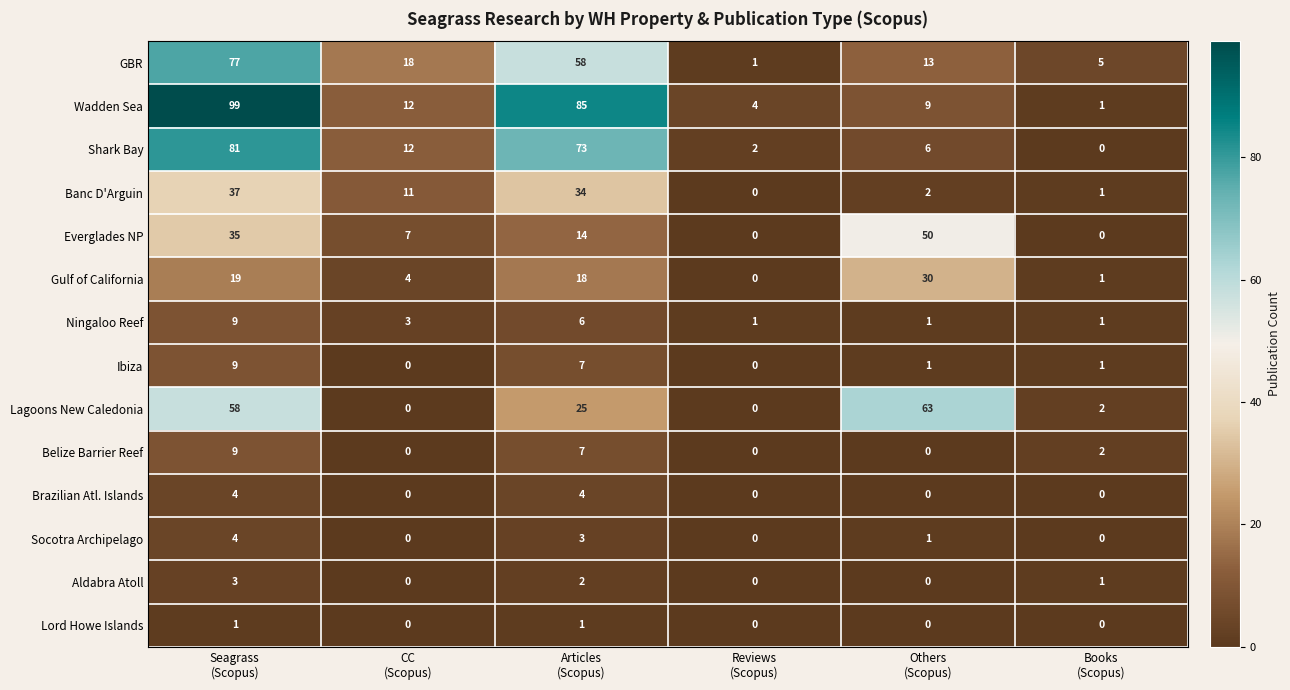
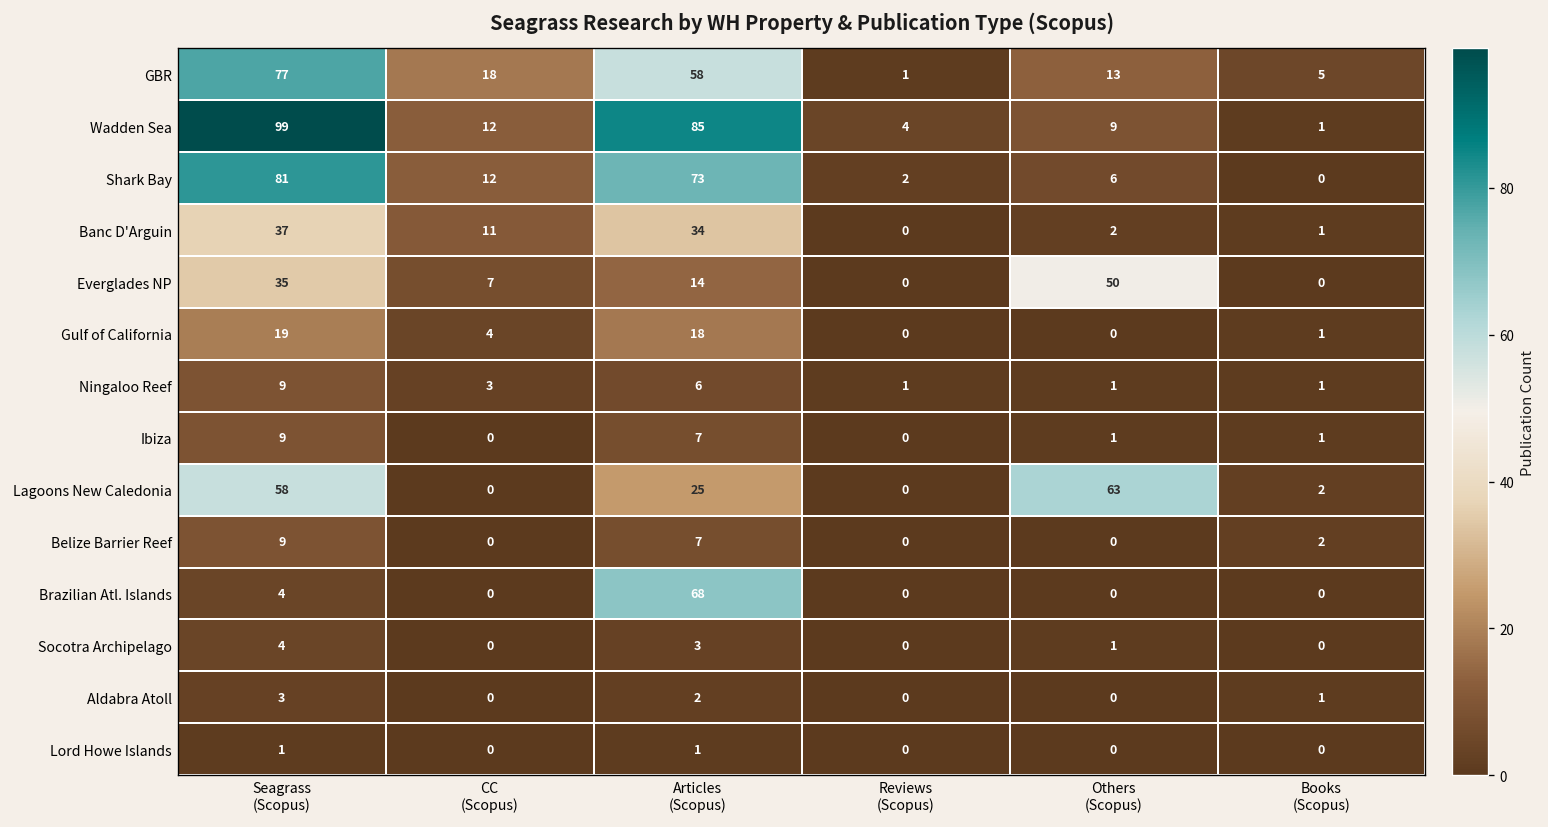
  {
    "GBR": {
      "Seagrass (Scopus)": 77,
      "CC (Scopus)": 18,
      "Articles (Scopus)": 58,
      "Reviews (Scopus)": 1,
      "Others (Scopus)": 13,
      "Books (Scopus)": 5
    },
    "Wadden Sea": {
      "Seagrass (Scopus)": 99,
      "CC (Scopus)": 12,
      "Articles (Scopus)": 85,
      "Reviews (Scopus)": 4,
      "Others (Scopus)": 9,
      "Books (Scopus)": 1
    },
    "Shark Bay": {
      "Seagrass (Scopus)": 81,
      "CC (Scopus)": 12,
      "Articles (Scopus)": 73,
      "Reviews (Scopus)": 2,
      "Others (Scopus)": 6,
      "Books (Scopus)": 0
    },
    "Banc D'Arguin": {
      "Seagrass (Scopus)": 37,
      "CC (Scopus)": 11,
      "Articles (Scopus)": 34,
      "Reviews (Scopus)": 0,
      "Others (Scopus)": 2,
      "Books (Scopus)": 1
    },
    "Everglades NP": {
      "Seagrass (Scopus)": 35,
      "CC (Scopus)": 7,
      "Articles (Scopus)": 14,
      "Reviews (Scopus)": 0,
      "Others (Scopus)": 50,
      "Books (Scopus)": 0
    },
    "Gulf of California": {
      "Seagrass (Scopus)": 19,
      "CC (Scopus)": 4,
      "Articles (Scopus)": 18,
      "Reviews (Scopus)": 0,
-     "Others (Scopus)": 30,
+     "Others (Scopus)": 0,
      "Books (Scopus)": 1
    },
    "Ningaloo Reef": {
      "Seagrass (Scopus)": 9,
      "CC (Scopus)": 3,
      "Articles (Scopus)": 6,
      "Reviews (Scopus)": 1,
      "Others (Scopus)": 1,
      "Books (Scopus)": 1
    },
    "Ibiza": {
      "Seagrass (Scopus)": 9,
      "CC (Scopus)": 0,
      "Articles (Scopus)": 7,
      "Reviews (Scopus)": 0,
      "Others (Scopus)": 1,
      "Books (Scopus)": 1
    },
    "Lagoons New Caledonia": {
      "Seagrass (Scopus)": 58,
      "CC (Scopus)": 0,
      "Articles (Scopus)": 25,
      "Reviews (Scopus)": 0,
      "Others (Scopus)": 63,
      "Books (Scopus)": 2
    },
    "Belize Barrier Reef": {
      "Seagrass (Scopus)": 9,
      "CC (Scopus)": 0,
      "Articles (Scopus)": 7,
      "Reviews (Scopus)": 0,
      "Others (Scopus)": 0,
      "Books (Scopus)": 2
    },
    "Brazilian Atl. Islands": {
      "Seagrass (Scopus)": 4,
      "CC (Scopus)": 0,
-     "Articles (Scopus)": 4,
+     "Articles (Scopus)": 68,
      "Reviews (Scopus)": 0,
      "Others (Scopus)": 0,
      "Books (Scopus)": 0
    },
    "Socotra Archipelago": {
      "Seagrass (Scopus)": 4,
      "CC (Scopus)": 0,
      "Articles (Scopus)": 3,
      "Reviews (Scopus)": 0,
      "Others (Scopus)": 1,
      "Books (Scopus)": 0
    },
    "Aldabra Atoll": {
      "Seagrass (Scopus)": 3,
      "CC (Scopus)": 0,
      "Articles (Scopus)": 2,
      "Reviews (Scopus)": 0,
      "Others (Scopus)": 0,
      "Books (Scopus)": 1
    },
    "Lord Howe Islands": {
      "Seagrass (Scopus)": 1,
      "CC (Scopus)": 0,
      "Articles (Scopus)": 1,
      "Reviews (Scopus)": 0,
      "Others (Scopus)": 0,
      "Books (Scopus)": 0
    }
  }
